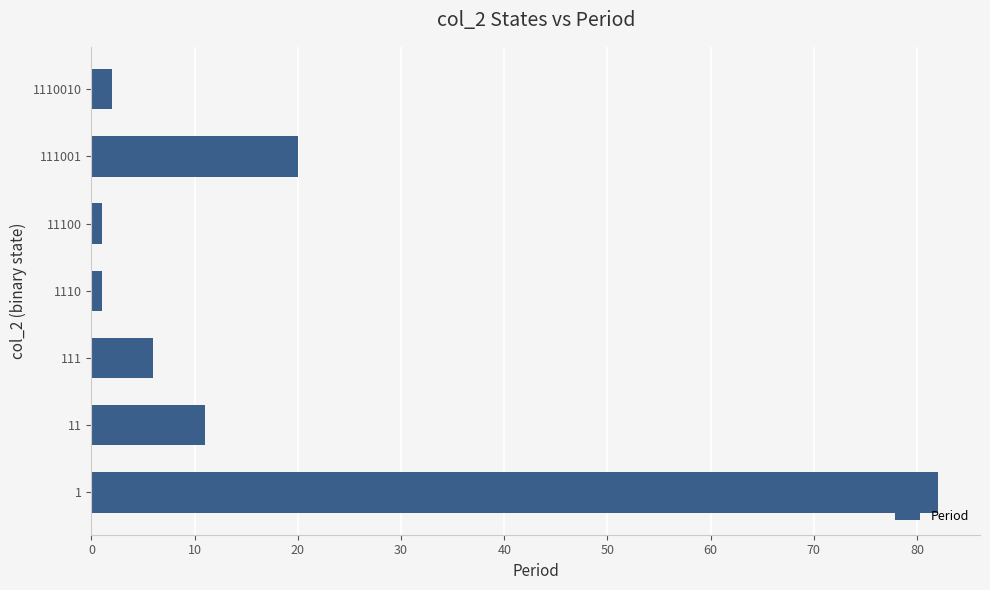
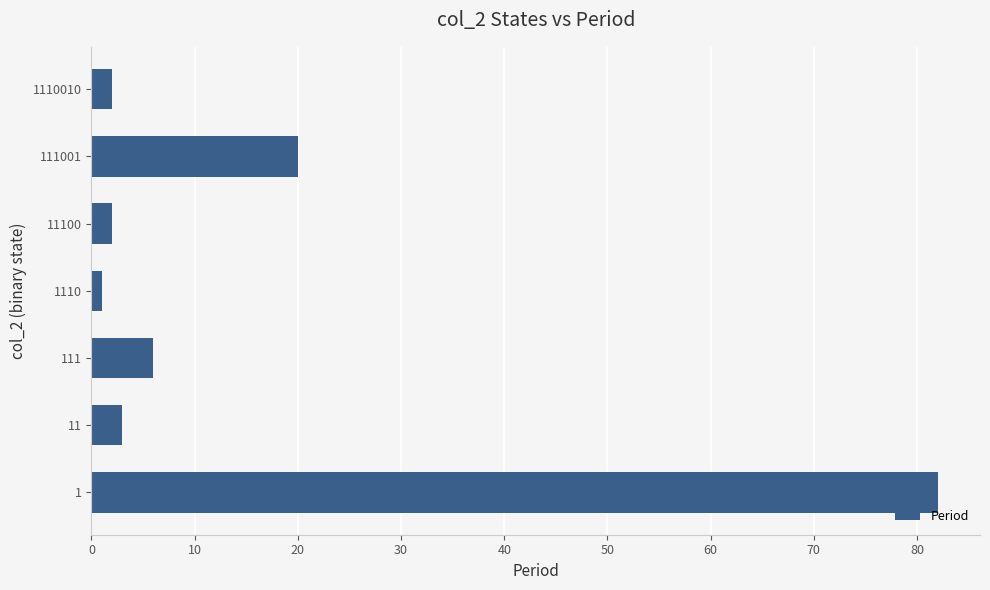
  {
    "1110010": 2,
    "111001": 20,
-   "11100": 1,
+   "11100": 2,
    "1110": 1,
    "111": 6,
-   "11": 11,
+   "11": 3,
    "1": 82
  }
